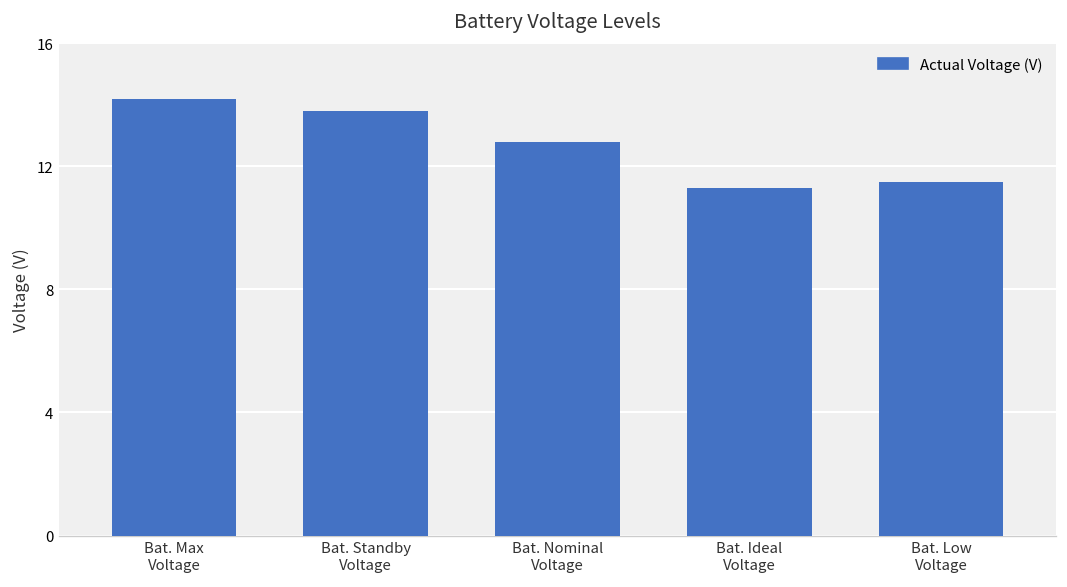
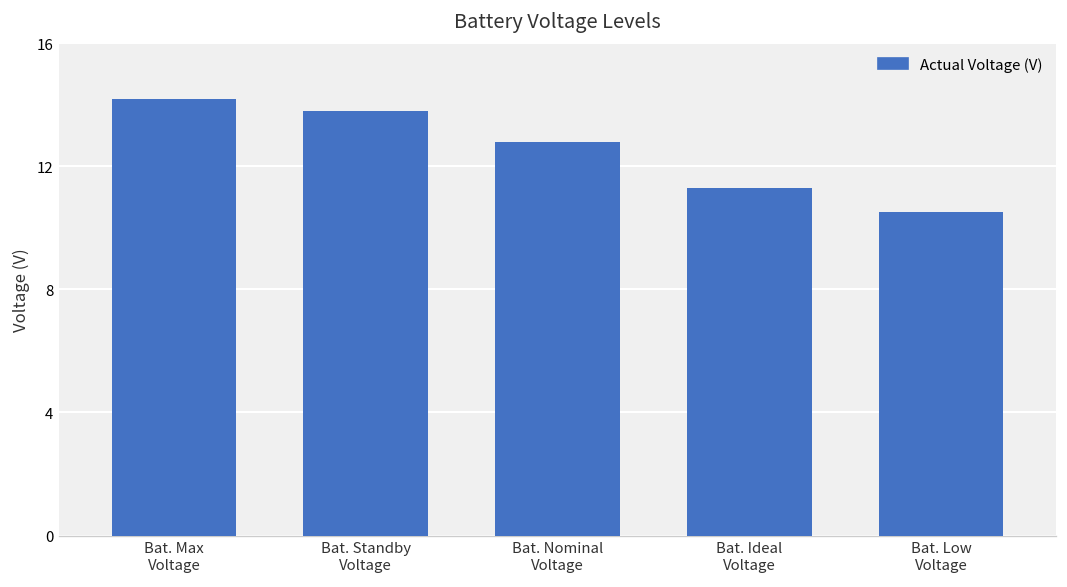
  {
    "Bat. Max Voltage": 14.2,
    "Bat. Standby Voltage": 13.8,
    "Bat. Nominal Voltage": 12.8,
    "Bat. Ideal Voltage": 11.3,
-   "Bat. Low Voltage": 11.5
+   "Bat. Low Voltage": 10.5
  }
